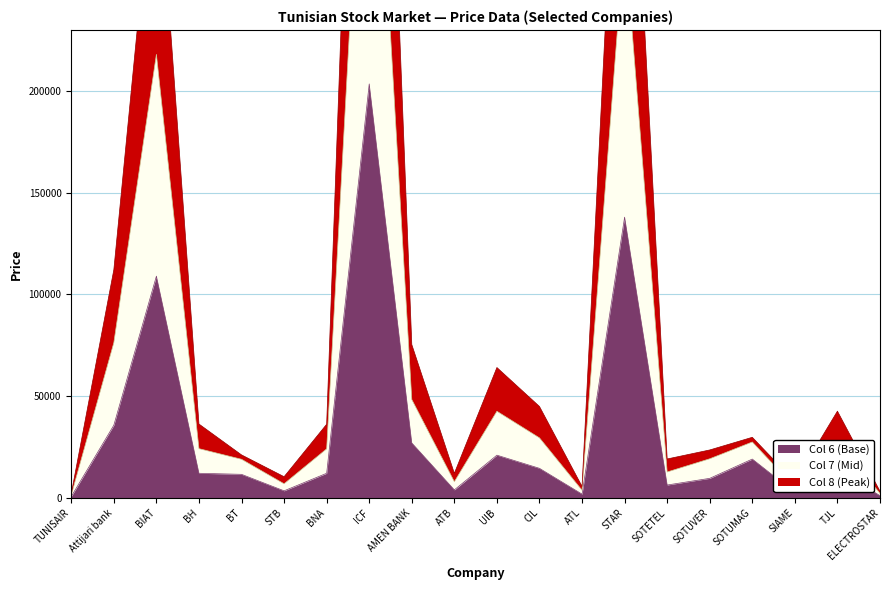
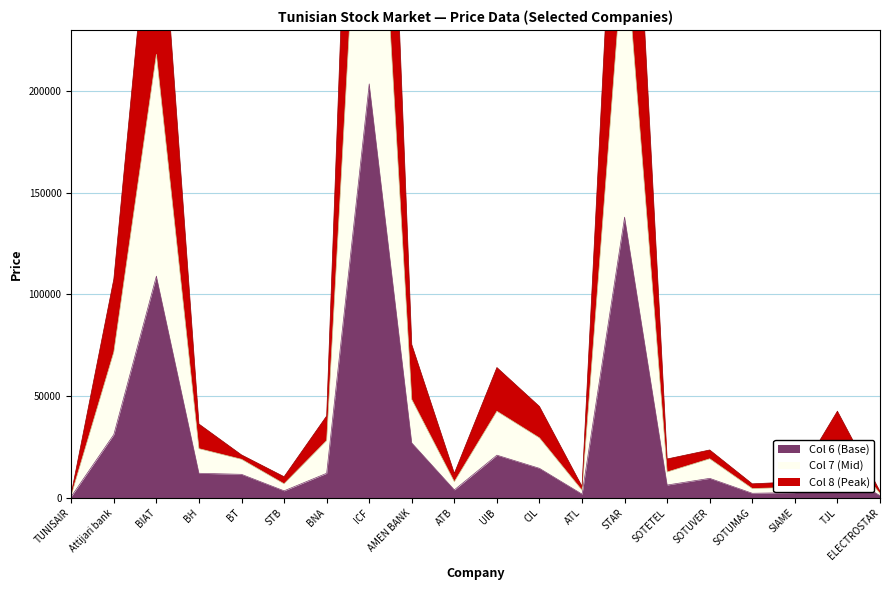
  {
    "Col 6 (Base)": {
-     "Attijari bank": 36000,
+     "Attijari bank": 31000,
      "BIAT": 109000,
      "BH": 12000,
      "BT": 12000,
      "STB": 3000,
      "BNA": 12000,
      "ICF": 203000,
      "AMEN BANK": 27000,
      "ATB": 4000,
      "UIB": 21000,
      "CIL": 15000,
      "ATL": 2000,
      "STAR": 138000,
      "SOTETEL": 6000,
      "SOTUVER": 10000,
-     "SOTUMAG": 19000,
+     "SOTUMAG": 2000,
      "SIAME": 3000
    },
    "Col 7 (Mid)": {
      "BIAT": 218000,
      "BH": 24000,
      "BT": 19000,
      "STB": 7000,
-     "BNA": 12000,
+     "BNA": 16000,
      "AMEN BANK": 48000,
      "ATB": 8000,
      "UIB": 43000,
      "CIL": 30000,
      "ATL": 4000,
      "SOTETEL": 13000,
      "SOTUVER": 19000,
-     "SOTUMAG": 8000
+     "SOTUMAG": 2000
    },
    "Col 8 (Peak)": {
      "Attijari bank": 36000,
      "BH": 12000,
      "BT": 2000,
      "STB": 3000,
      "BNA": 12000,
      "AMEN BANK": 27000,
      "ATB": 4000,
      "UIB": 22000,
      "CIL": 15000,
      "ATL": 2000,
      "SOTETEL": 6000,
      "SOTUVER": 4000,
      "SOTUMAG": 2000,
      "TJL": 14000
    }
  }
